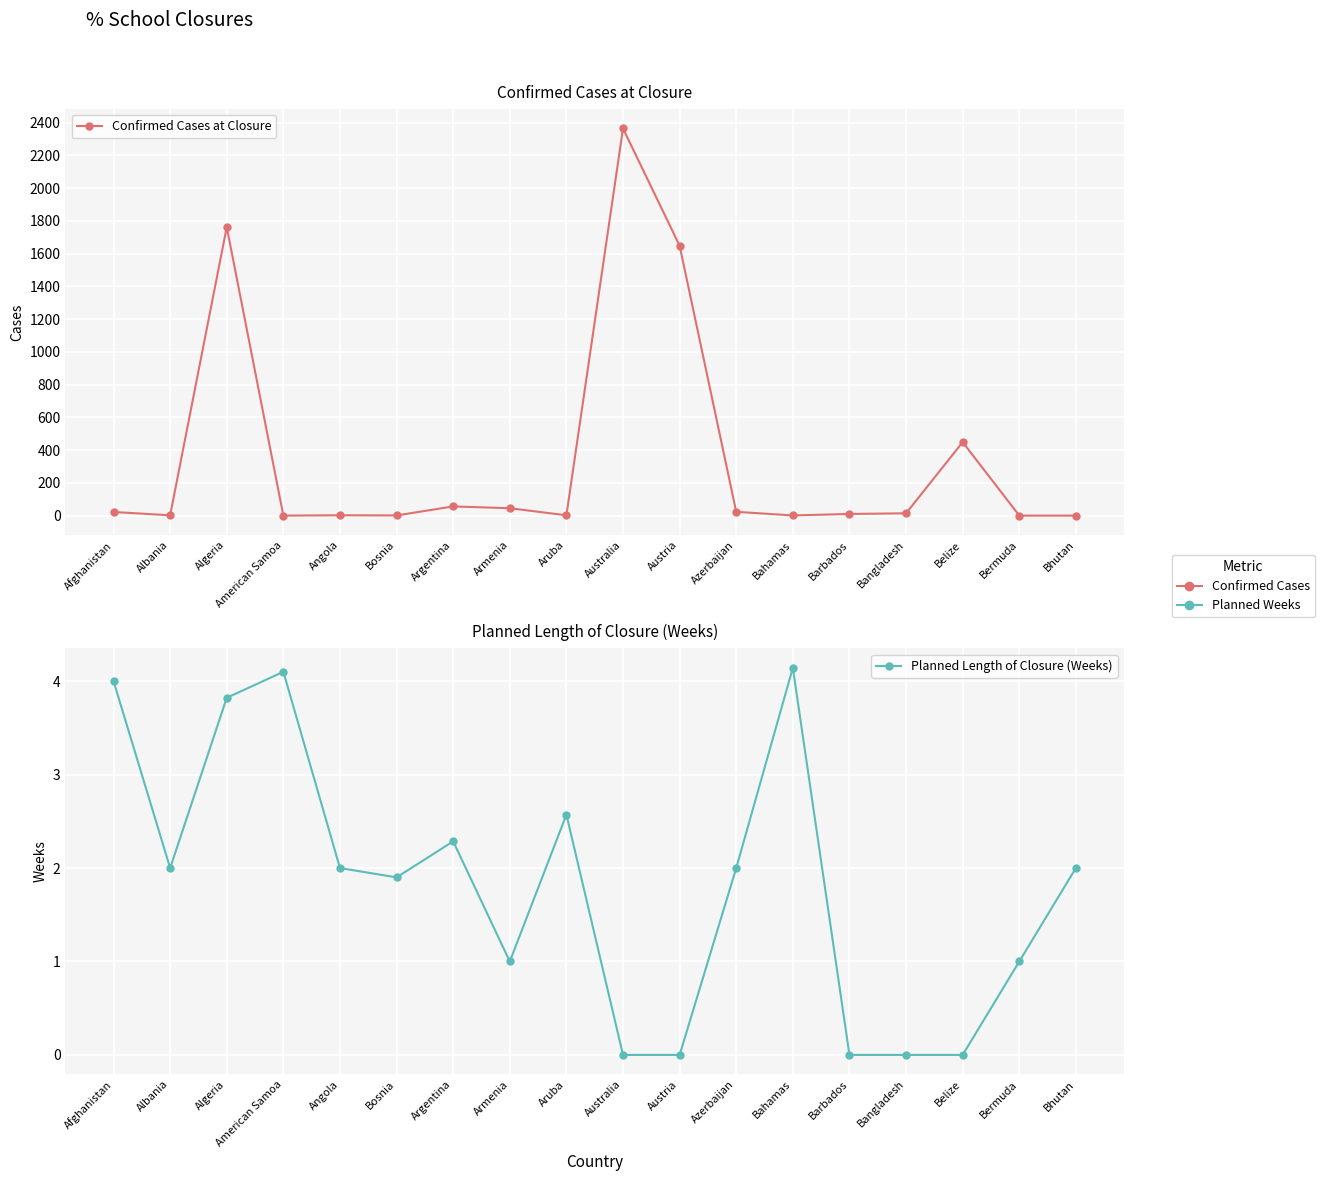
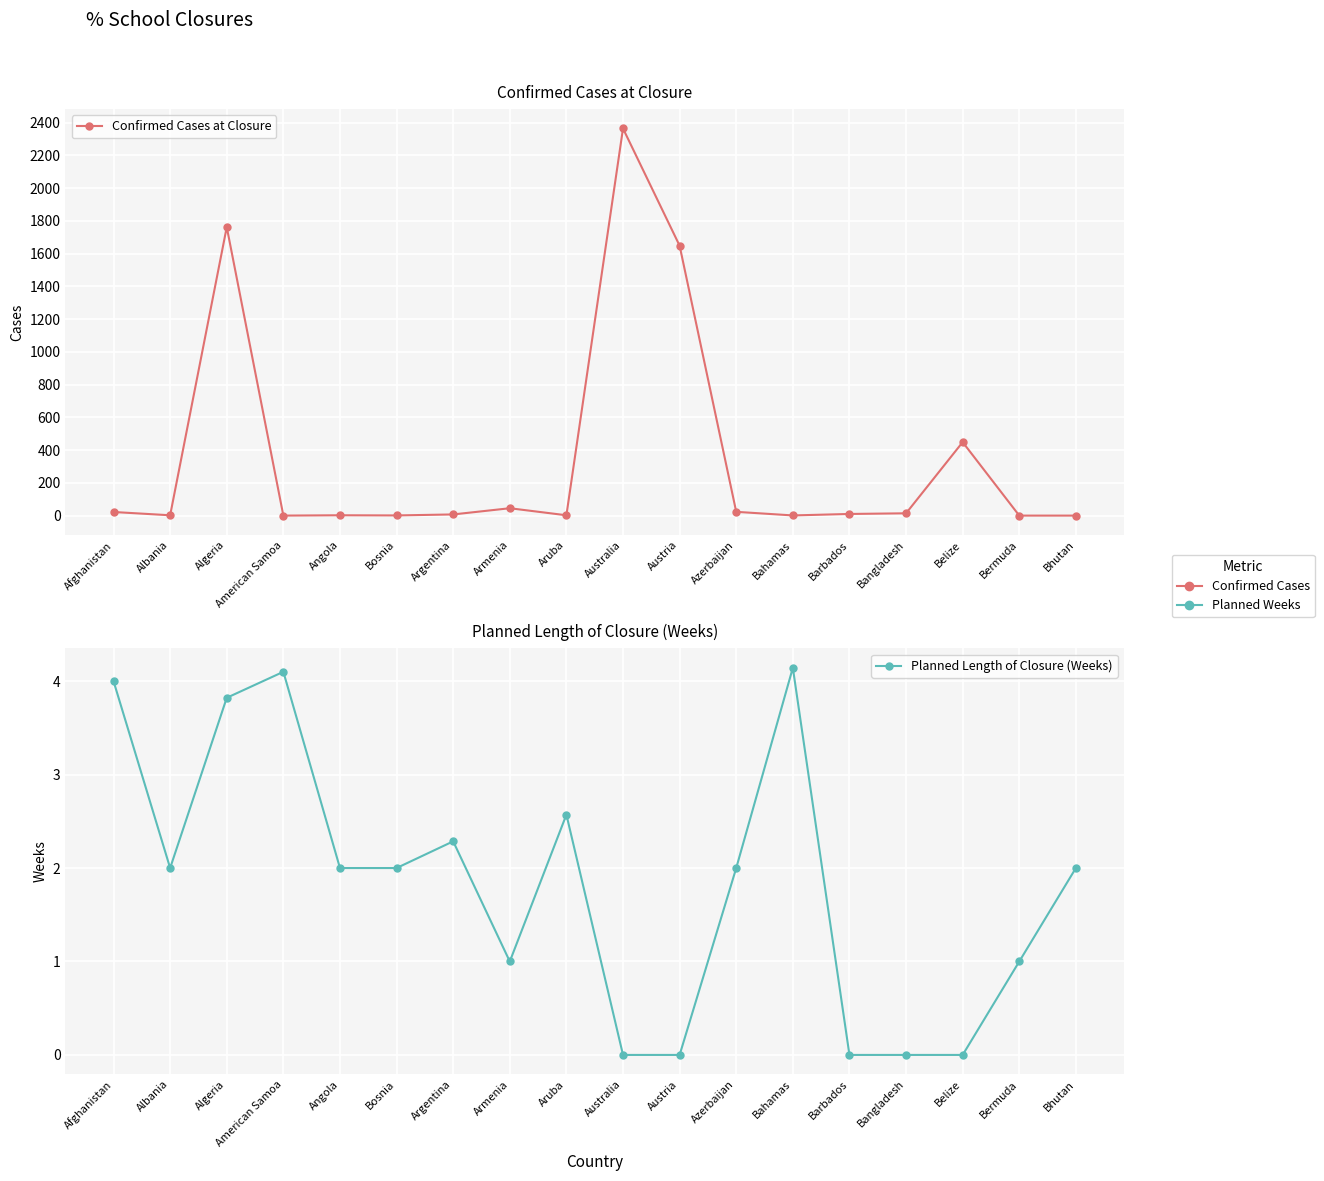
  {
    "Confirmed Cases at Closure": {
      "Afghanistan": 20,
      "Albania": 0,
      "Algeria": 1760,
      "American Samoa": 0,
      "Angola": 0,
      "Bosnia": 0,
-     "Argentina": 60,
+     "Argentina": 10,
      "Armenia": 50,
      "Aruba": 0,
      "Australia": 2360,
      "Austria": 1650,
      "Azerbaijan": 20,
      "Bahamas": 0,
      "Barbados": 10,
      "Bangladesh": 10,
      "Belize": 450,
      "Bermuda": 0,
      "Bhutan": 0
    },
    "Planned Length of Closure (Weeks)": {
      "Afghanistan": 4.0,
      "Albania": 2.0,
      "Algeria": 3.8,
      "American Samoa": 4.1,
      "Angola": 2.0,
-     "Bosnia": 1.9,
+     "Bosnia": 2.0,
      "Argentina": 2.3,
      "Armenia": 1.0,
      "Aruba": 2.6,
      "Australia": 0.0,
      "Austria": 0.0,
      "Azerbaijan": 2.0,
      "Bahamas": 4.1,
      "Barbados": 0.0,
      "Bangladesh": 0.0,
      "Belize": 0.0,
      "Bermuda": 1.0,
      "Bhutan": 2.0
    }
  }
